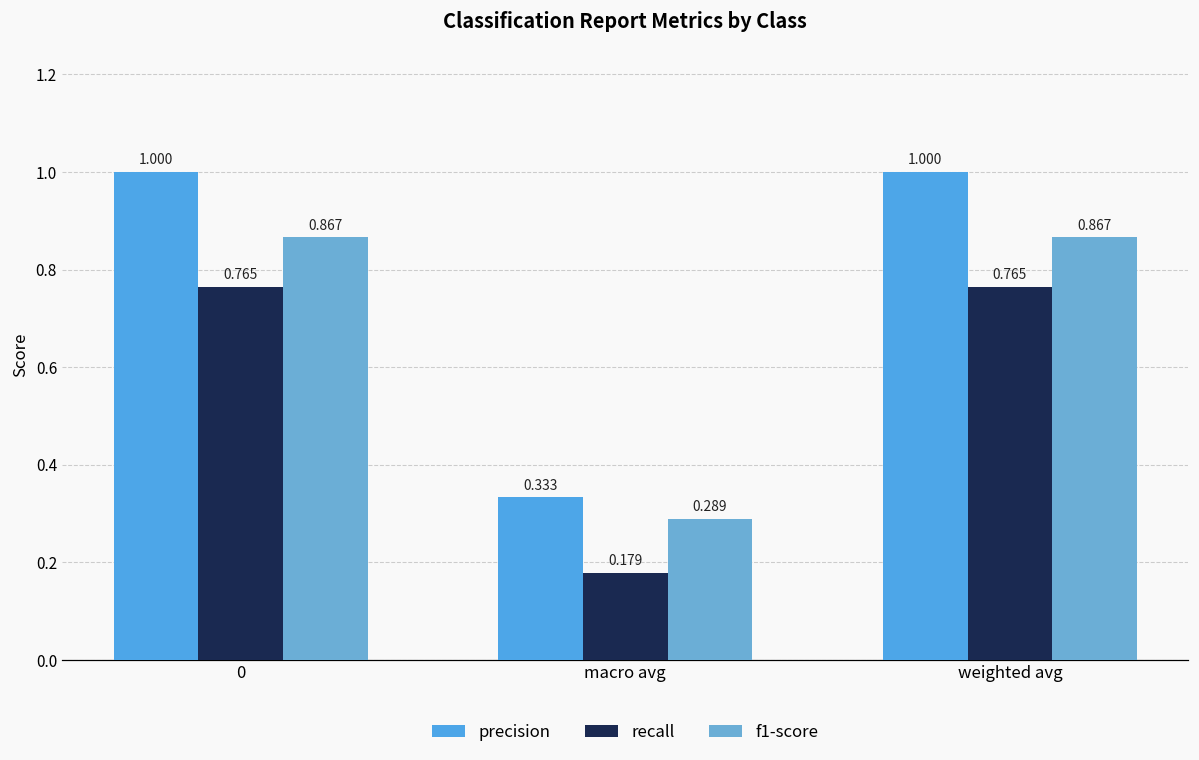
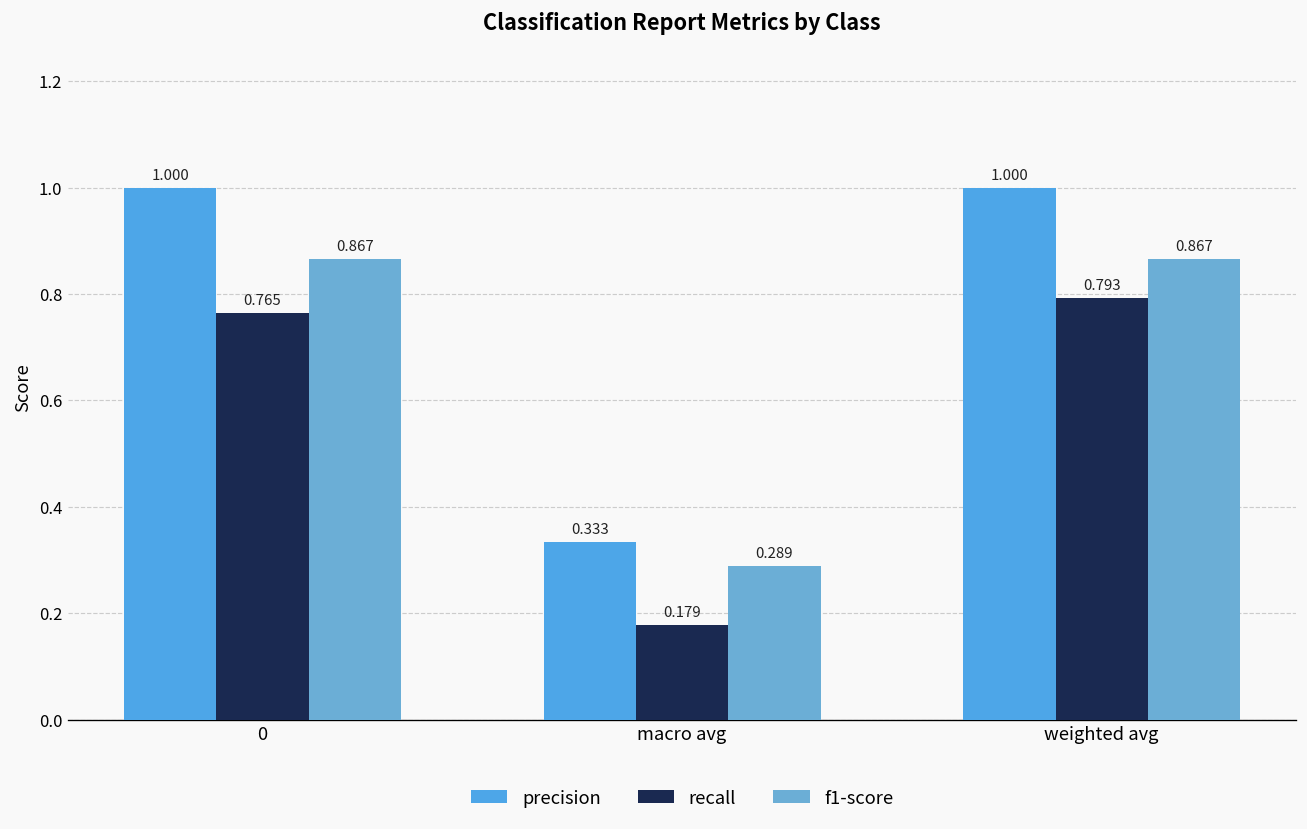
  {
    "recall": {
      "0": 0.765,
      "macro avg": 0.179,
-     "weighted avg": 0.765
+     "weighted avg": 0.793
    }
  }
